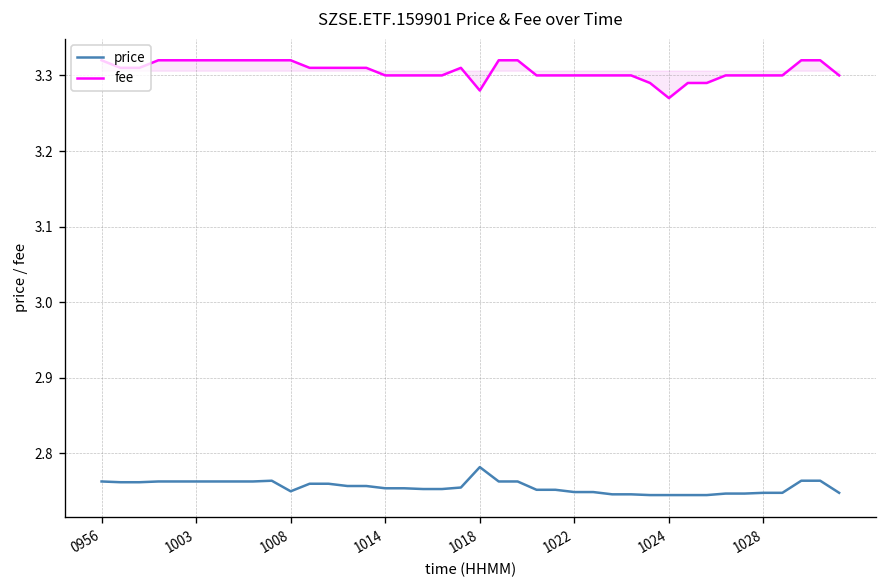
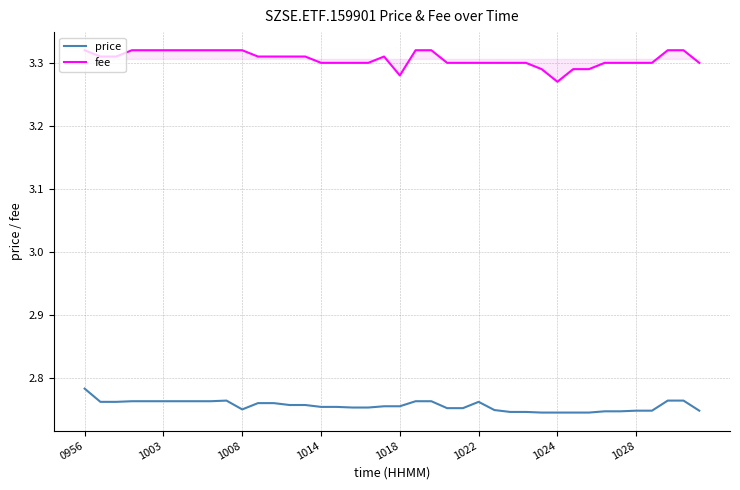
  {
    "price": {
-     "0956": 2.76,
+     "0956": 2.78,
      "1003": 2.76,
      "1008": 2.75,
      "1014": 2.75,
-     "1018": 2.78,
-     "1022": 2.75,
+     "1018": 2.76,
+     "1022": 2.76,
      "1024": 2.75,
      "1028": 2.75
    },
    "fee": {
      "1014": 3.30,
      "1018": 3.28,
      "1022": 3.30,
      "1024": 3.27,
      "1028": 3.30
    }
  }
